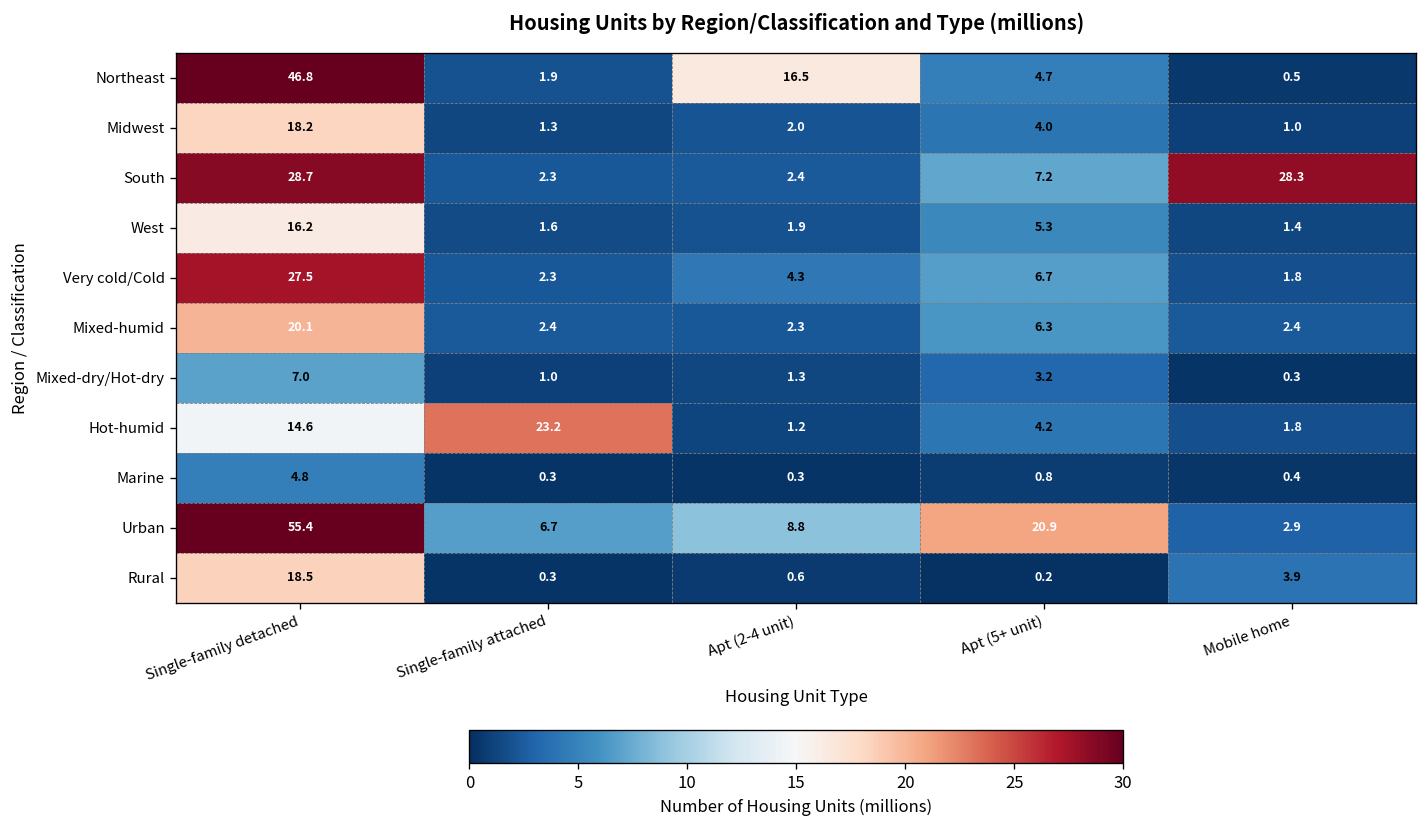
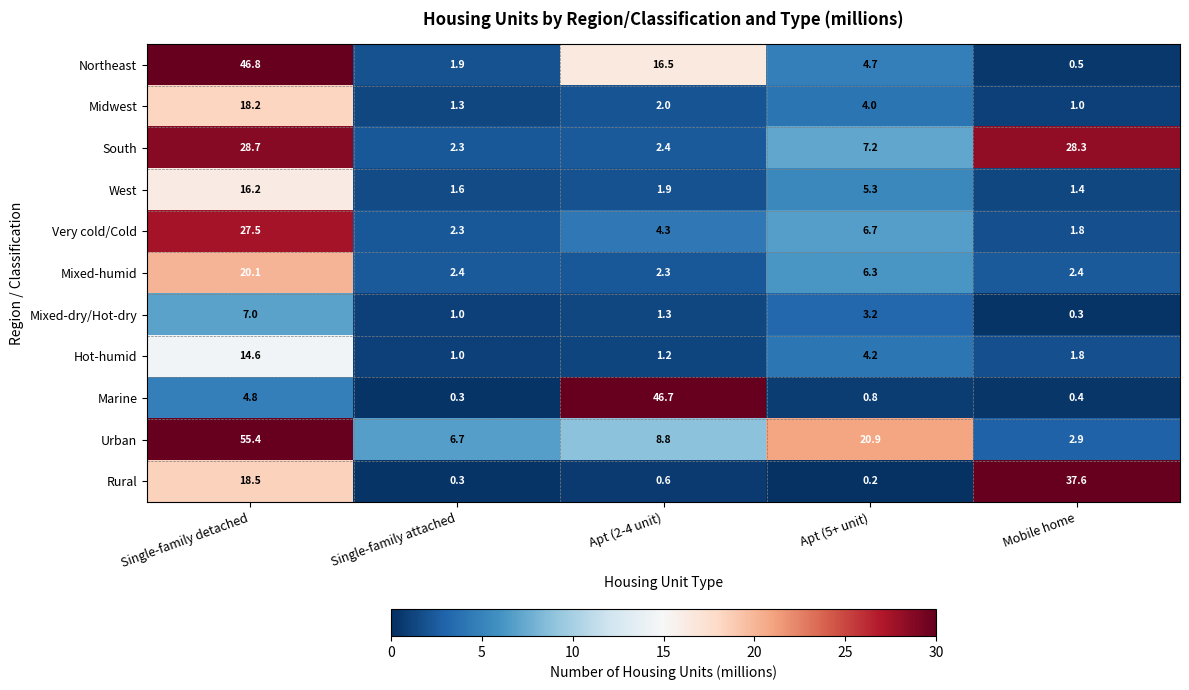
  {
    "Northeast": {
      "Single-family detached": 46.8,
      "Single-family attached": 1.9,
      "Apt (2-4 unit)": 16.5,
      "Apt (5+ unit)": 4.7,
      "Mobile home": 0.5
    },
    "Midwest": {
      "Single-family detached": 18.2,
      "Single-family attached": 1.3,
      "Apt (2-4 unit)": 2.0,
      "Apt (5+ unit)": 4.0,
      "Mobile home": 1.0
    },
    "South": {
      "Single-family detached": 28.7,
      "Single-family attached": 2.3,
      "Apt (2-4 unit)": 2.4,
      "Apt (5+ unit)": 7.2,
      "Mobile home": 28.3
    },
    "West": {
      "Single-family detached": 16.2,
      "Single-family attached": 1.6,
      "Apt (2-4 unit)": 1.9,
      "Apt (5+ unit)": 5.3,
      "Mobile home": 1.4
    },
    "Very cold/Cold": {
      "Single-family detached": 27.5,
      "Single-family attached": 2.3,
      "Apt (2-4 unit)": 4.3,
      "Apt (5+ unit)": 6.7,
      "Mobile home": 1.8
    },
    "Mixed-humid": {
      "Single-family detached": 20.1,
      "Single-family attached": 2.4,
      "Apt (2-4 unit)": 2.3,
      "Apt (5+ unit)": 6.3,
      "Mobile home": 2.4
    },
    "Mixed-dry/Hot-dry": {
      "Single-family detached": 7.0,
      "Single-family attached": 1.0,
      "Apt (2-4 unit)": 1.3,
      "Apt (5+ unit)": 3.2,
      "Mobile home": 0.3
    },
    "Hot-humid": {
      "Single-family detached": 14.6,
-     "Single-family attached": 23.2,
+     "Single-family attached": 1.0,
      "Apt (2-4 unit)": 1.2,
      "Apt (5+ unit)": 4.2,
      "Mobile home": 1.8
    },
    "Marine": {
      "Single-family detached": 4.8,
      "Single-family attached": 0.3,
-     "Apt (2-4 unit)": 0.3,
+     "Apt (2-4 unit)": 46.7,
      "Apt (5+ unit)": 0.8,
      "Mobile home": 0.4
    },
    "Urban": {
      "Single-family detached": 55.4,
      "Single-family attached": 6.7,
      "Apt (2-4 unit)": 8.8,
      "Apt (5+ unit)": 20.9,
      "Mobile home": 2.9
    },
    "Rural": {
      "Single-family detached": 18.5,
      "Single-family attached": 0.3,
      "Apt (2-4 unit)": 0.6,
      "Apt (5+ unit)": 0.2,
-     "Mobile home": 3.9
+     "Mobile home": 37.6
    }
  }
